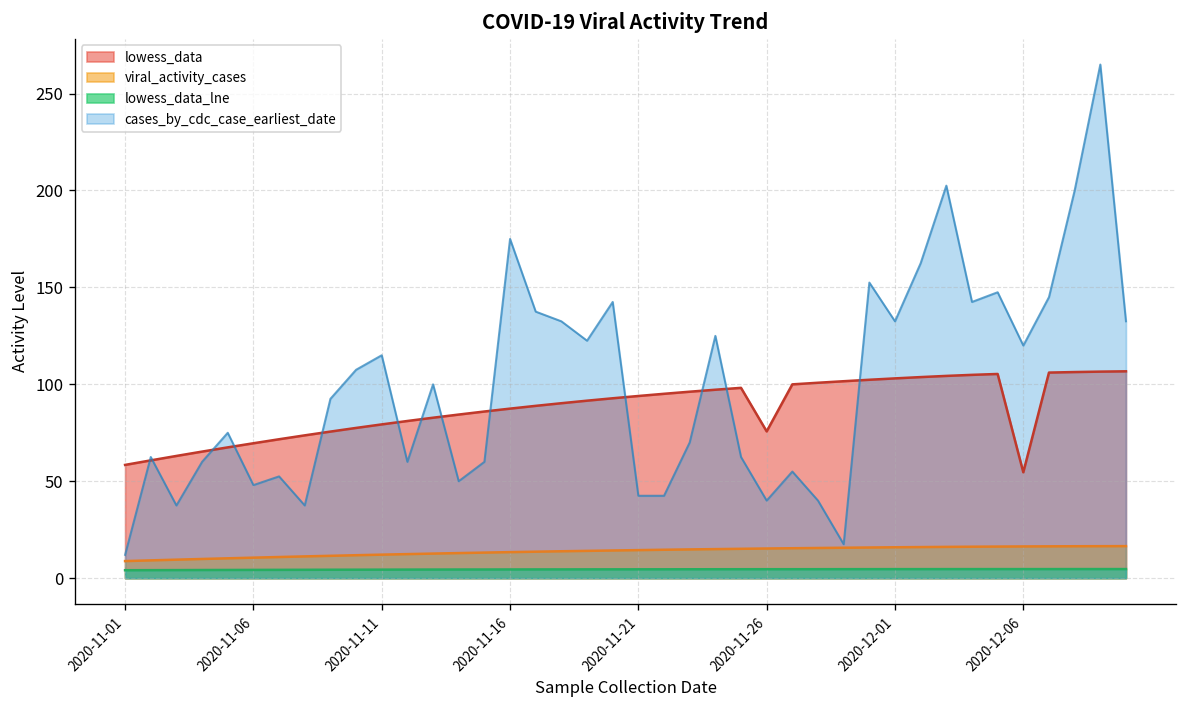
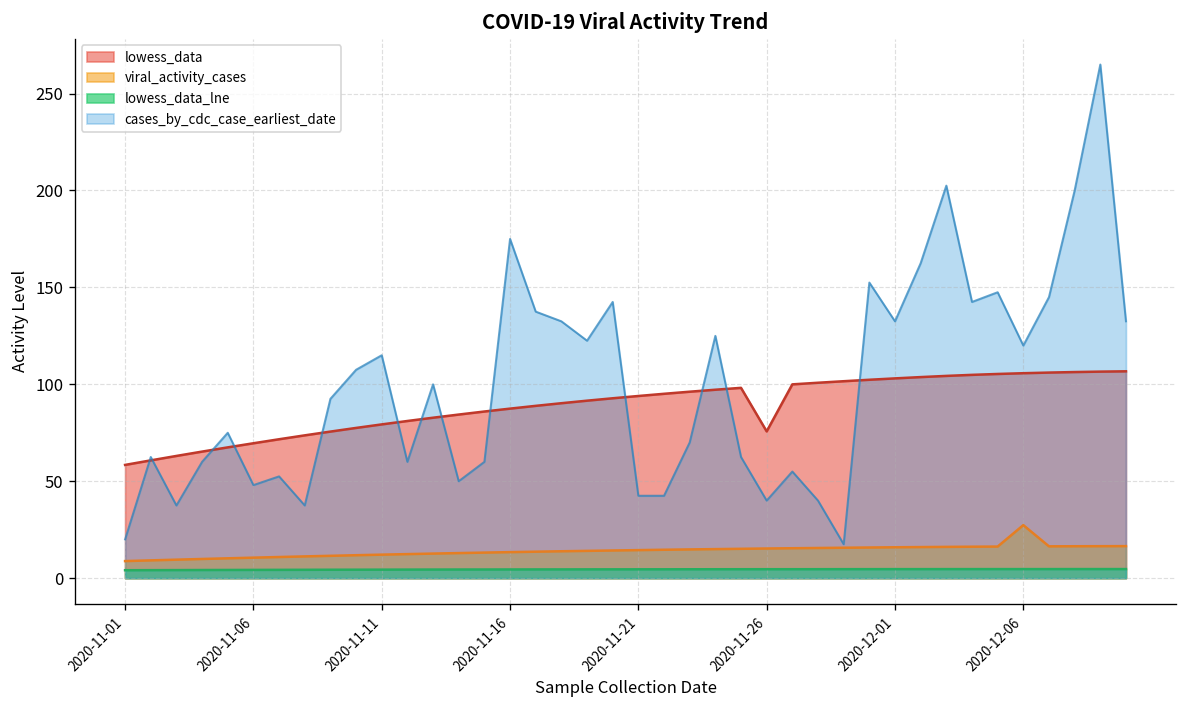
  {
    "lowess_data": {
      "2020-11-01": 58,
      "2020-11-06": 70,
      "2020-11-11": 79,
      "2020-11-16": 87,
      "2020-11-21": 94,
      "2020-11-26": 76,
      "2020-12-01": 103,
-     "2020-12-06": 55
+     "2020-12-06": 106
    },
    "viral_activity_cases": {
      "2020-11-01": 9,
      "2020-11-06": 11,
      "2020-11-11": 12,
      "2020-11-16": 13,
      "2020-11-21": 14,
      "2020-11-26": 15,
      "2020-12-01": 16,
-     "2020-12-06": 16
+     "2020-12-06": 27
    },
    "lowess_data_lne": {
      "2020-11-01": 4,
      "2020-11-06": 4,
      "2020-11-11": 4,
      "2020-11-16": 4,
      "2020-11-21": 5,
      "2020-11-26": 5,
      "2020-12-01": 5,
      "2020-12-06": 5
    },
    "cases_by_cdc_case_earliest_date": {
-     "2020-11-01": 12,
+     "2020-11-01": 20,
      "2020-11-06": 48,
      "2020-11-11": 115,
      "2020-11-16": 175,
      "2020-11-21": 43,
      "2020-11-26": 40,
      "2020-12-01": 133,
      "2020-12-06": 120
    }
  }
